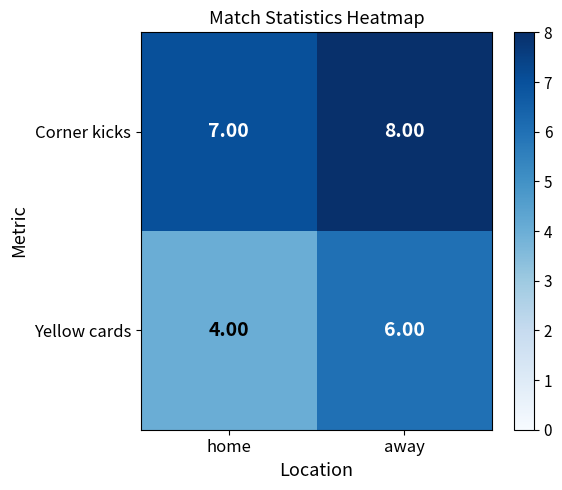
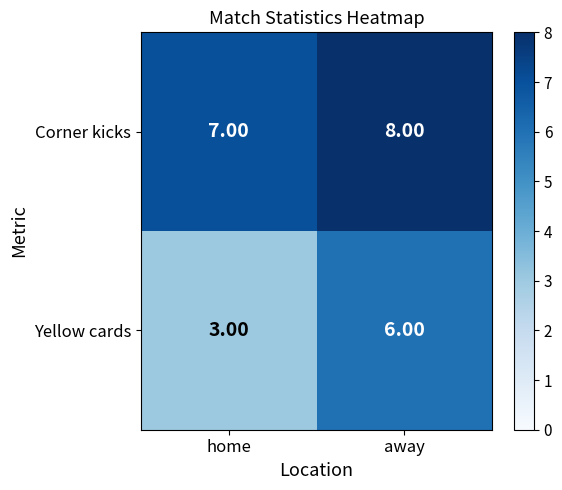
  {
    "Corner kicks": {
      "home": 7.00,
      "away": 8.00
    },
    "Yellow cards": {
-     "home": 4.00,
+     "home": 3.00,
      "away": 6.00
    }
  }
